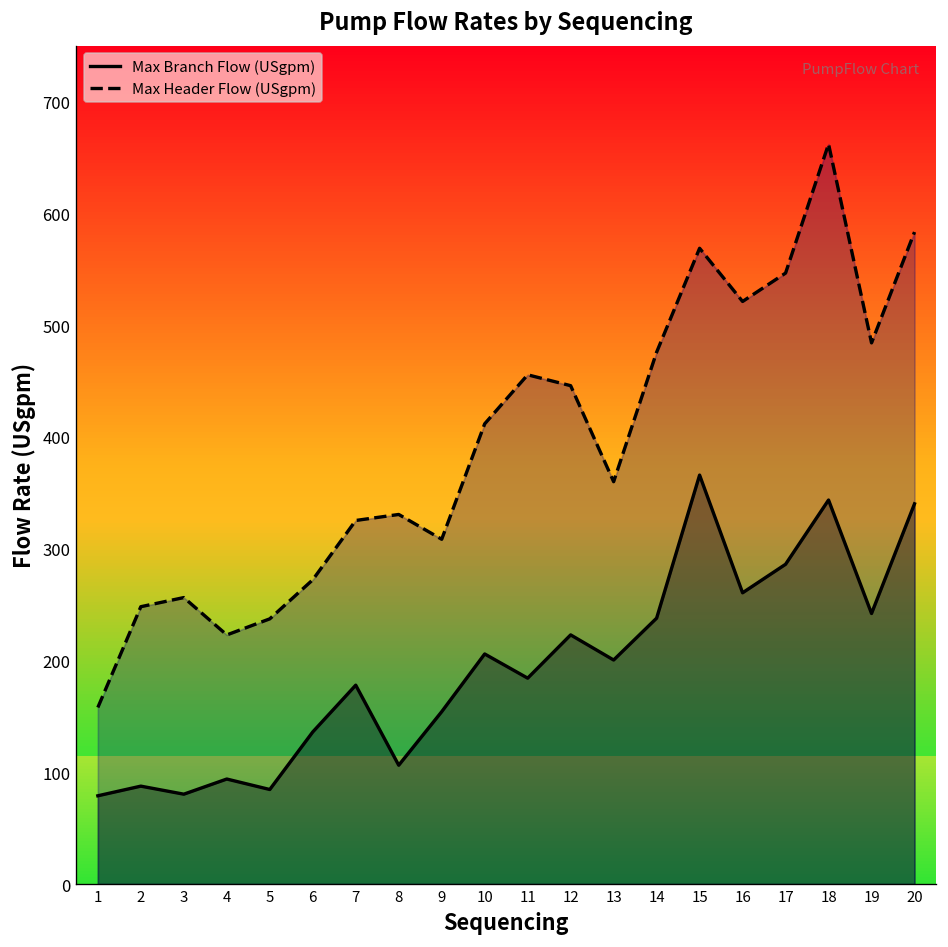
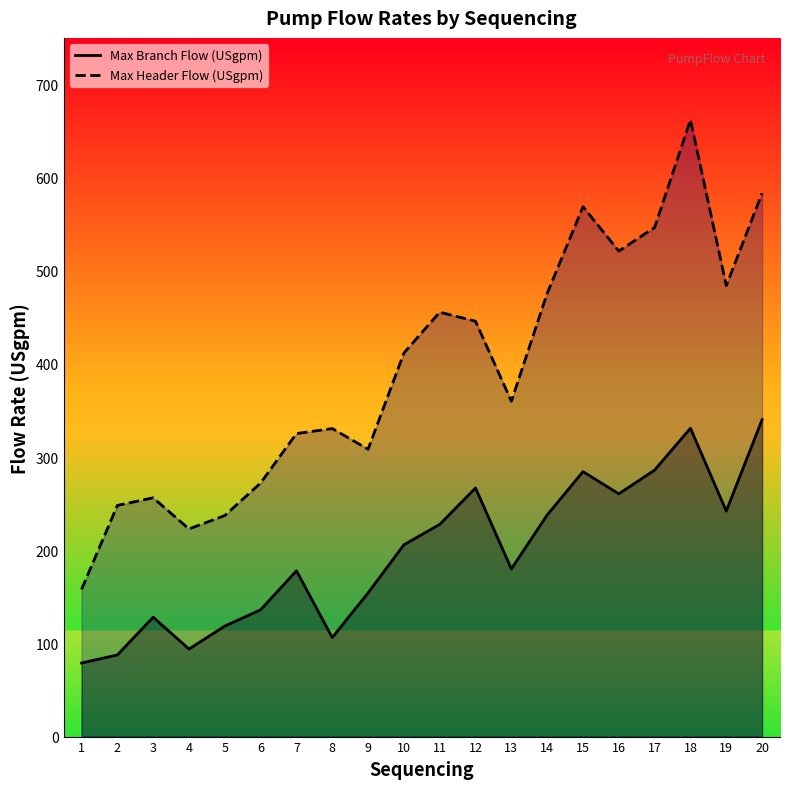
  {
    "Max Branch Flow (USgpm)": {
      "1": 80,
      "2": 90,
-     "3": 80,
+     "3": 130,
      "4": 90,
-     "5": 80,
+     "5": 120,
      "6": 140,
      "7": 180,
      "8": 110,
      "9": 150,
      "10": 210,
-     "11": 180,
-     "12": 220,
-     "13": 200,
+     "11": 230,
+     "12": 270,
+     "13": 180,
      "14": 240,
-     "15": 370,
+     "15": 280,
      "16": 260,
      "17": 290,
-     "18": 340,
+     "18": 330,
      "19": 240,
      "20": 340
    }
  }
